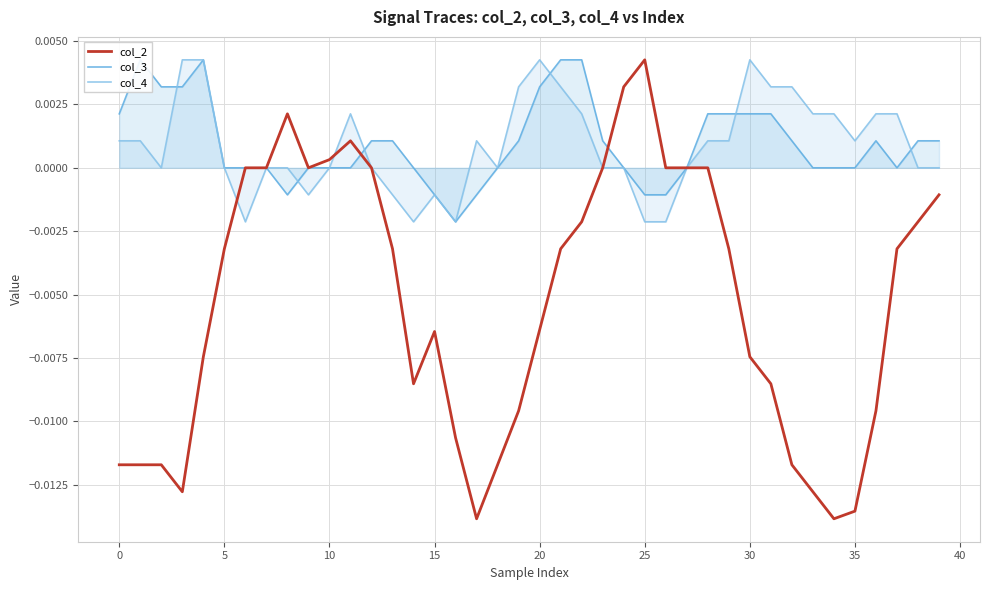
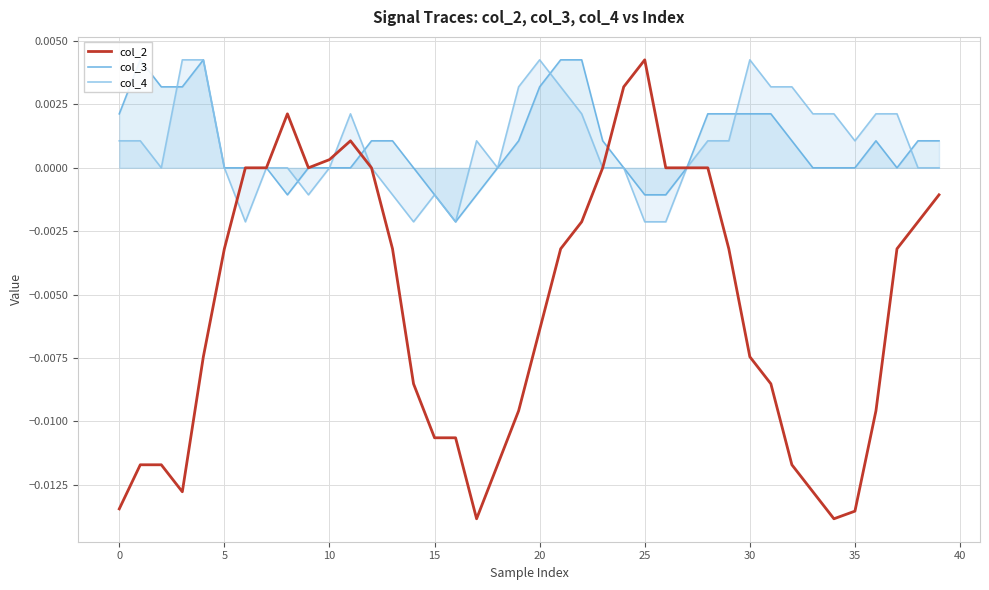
  {
    "col_2": {
-     "0": -0.0117,
+     "0": -0.0135,
      "5": -0.0032,
      "10": 0.0003,
-     "15": -0.0065,
+     "15": -0.0107,
      "20": -0.0064,
      "25": 0.0043,
      "30": -0.0075,
      "35": -0.0135
    }
  }
